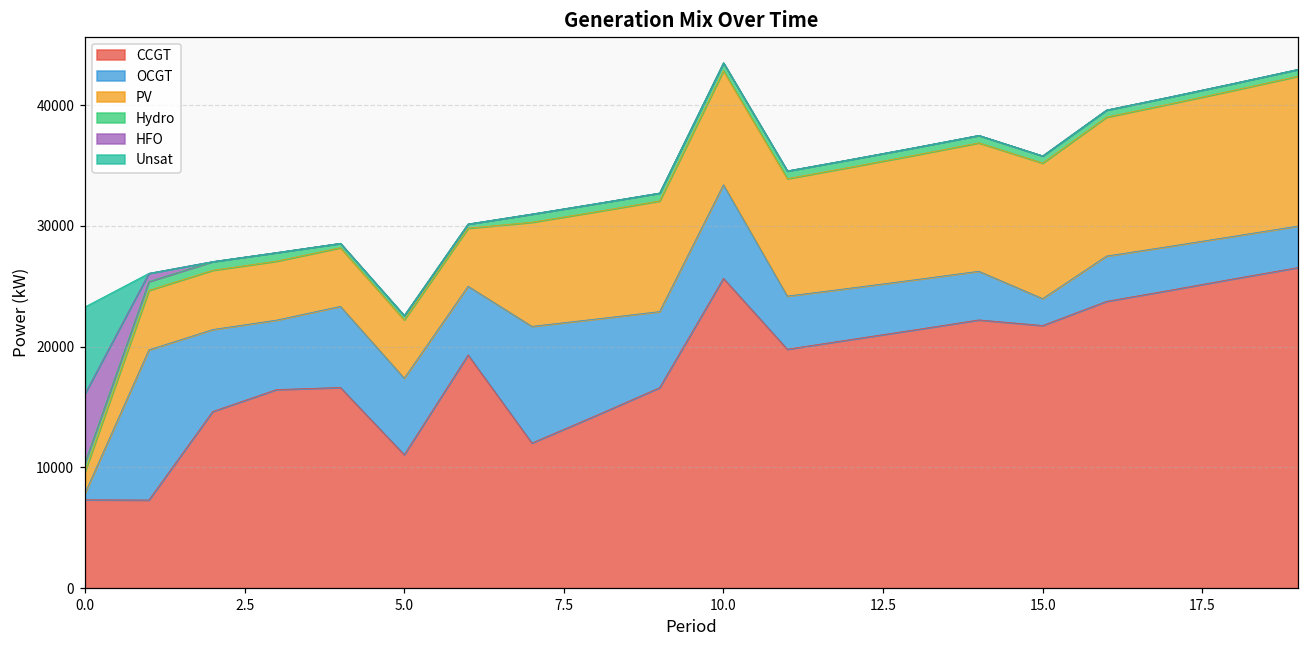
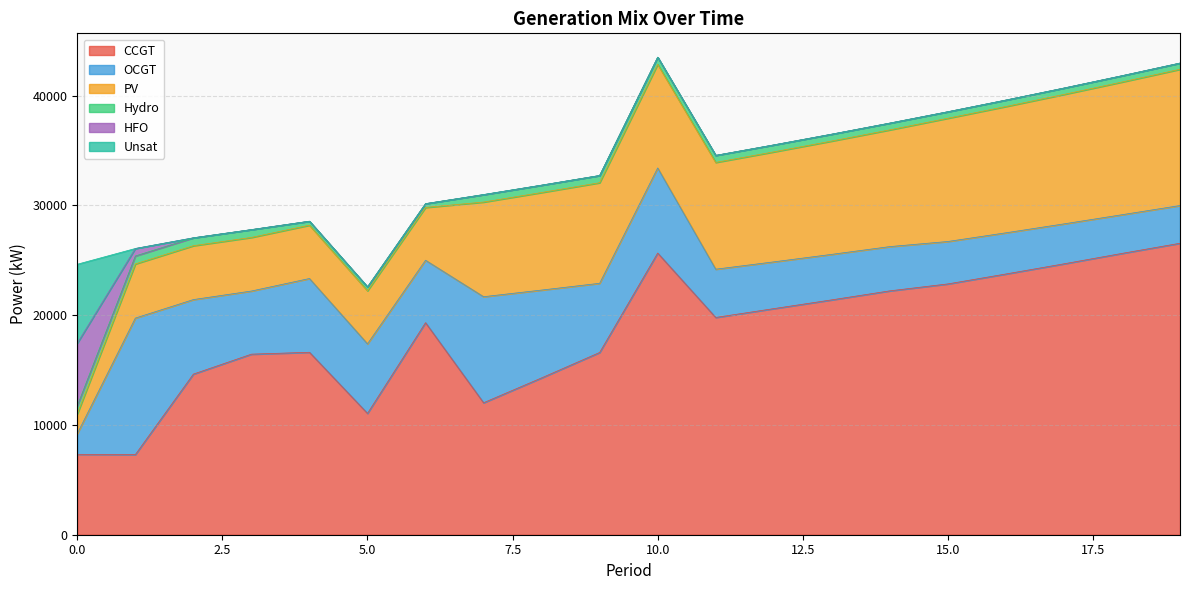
  {
    "CCGT": {
      "0.0": 7300,
      "5.0": 11100,
      "10.0": 25700,
-     "15.0": 21800
+     "15.0": 22800
    },
    "OCGT": {
-     "0.0": 500,
+     "0.0": 1900,
      "5.0": 6300,
      "10.0": 7800,
-     "15.0": 2200
+     "15.0": 3900
    },
    "PV": {
      "0.0": 1800,
      "5.0": 4800,
      "10.0": 9400,
      "15.0": 11200
    },
    "HFO": {
      "0.0": 5700
    }
  }
